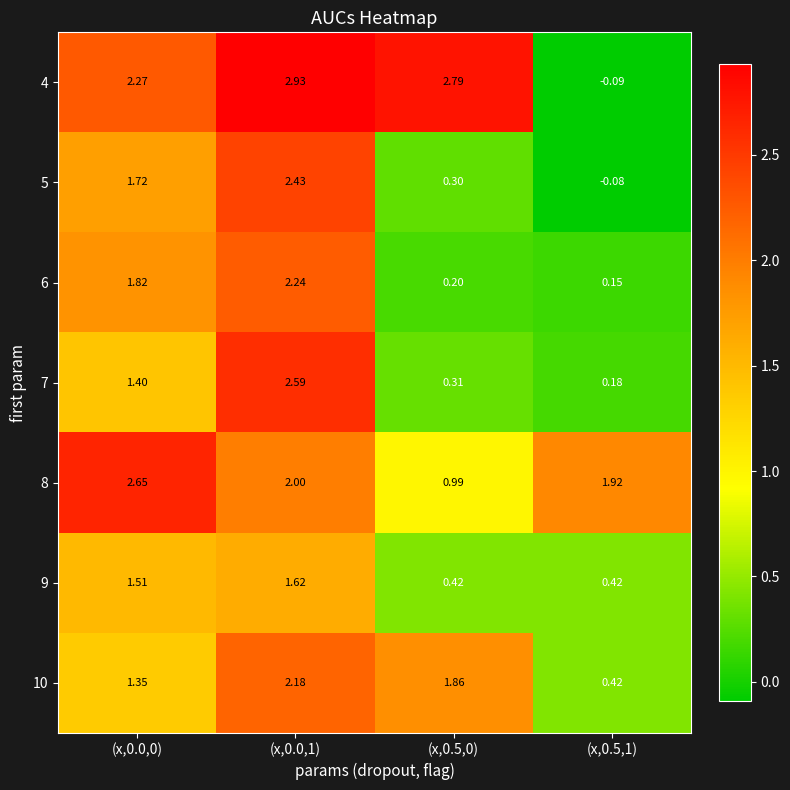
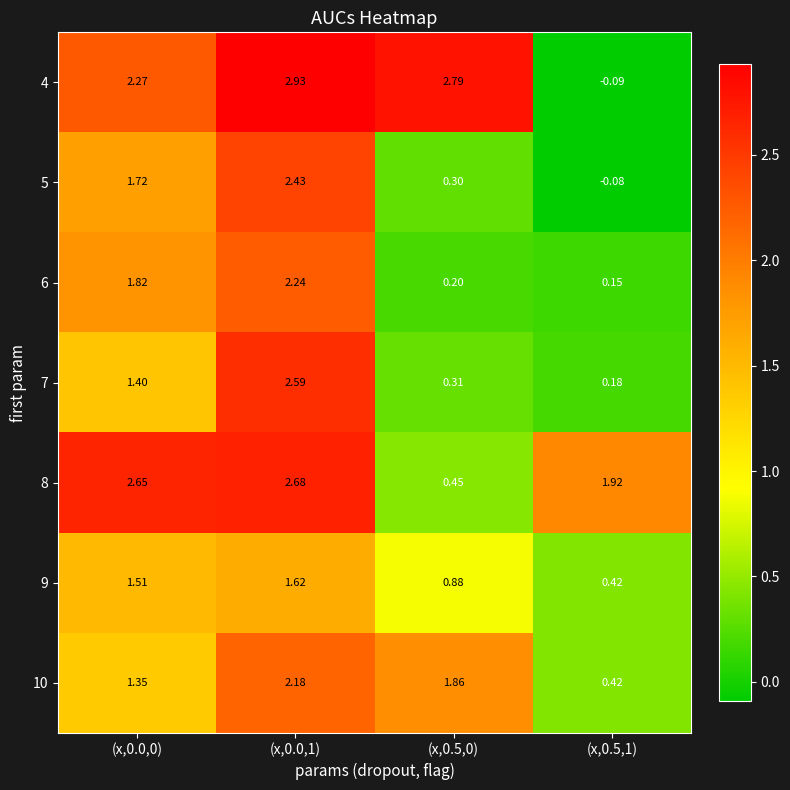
  {
    "4": {
      "(x,0.0,0)": 2.27,
      "(x,0.0,1)": 2.93,
      "(x,0.5,0)": 2.79,
      "(x,0.5,1)": -0.09
    },
    "5": {
      "(x,0.0,0)": 1.72,
      "(x,0.0,1)": 2.43,
      "(x,0.5,0)": 0.30,
      "(x,0.5,1)": -0.08
    },
    "6": {
      "(x,0.0,0)": 1.82,
      "(x,0.0,1)": 2.24,
      "(x,0.5,0)": 0.20,
      "(x,0.5,1)": 0.15
    },
    "7": {
      "(x,0.0,0)": 1.40,
      "(x,0.0,1)": 2.59,
      "(x,0.5,0)": 0.31,
      "(x,0.5,1)": 0.18
    },
    "8": {
      "(x,0.0,0)": 2.65,
-     "(x,0.0,1)": 2.00,
-     "(x,0.5,0)": 0.99,
+     "(x,0.0,1)": 2.68,
+     "(x,0.5,0)": 0.45,
      "(x,0.5,1)": 1.92
    },
    "9": {
      "(x,0.0,0)": 1.51,
      "(x,0.0,1)": 1.62,
-     "(x,0.5,0)": 0.42,
+     "(x,0.5,0)": 0.88,
      "(x,0.5,1)": 0.42
    },
    "10": {
      "(x,0.0,0)": 1.35,
      "(x,0.0,1)": 2.18,
      "(x,0.5,0)": 1.86,
      "(x,0.5,1)": 0.42
    }
  }
